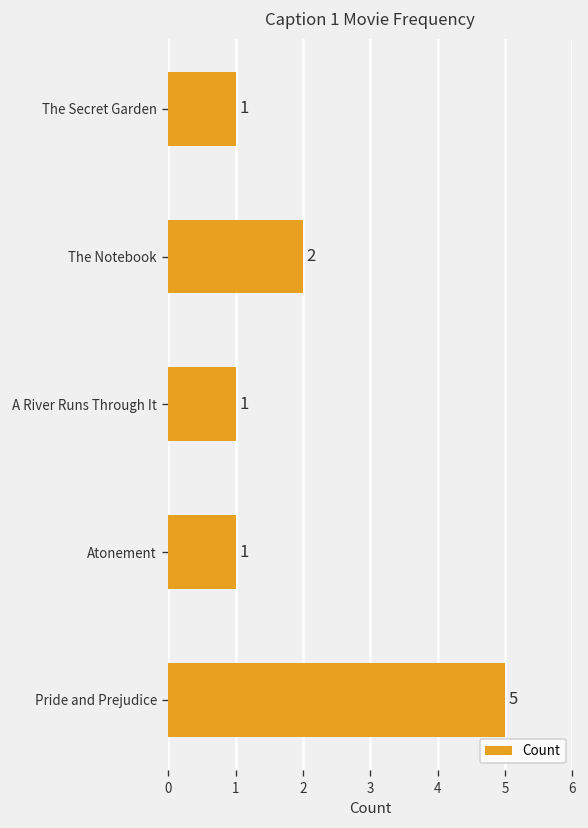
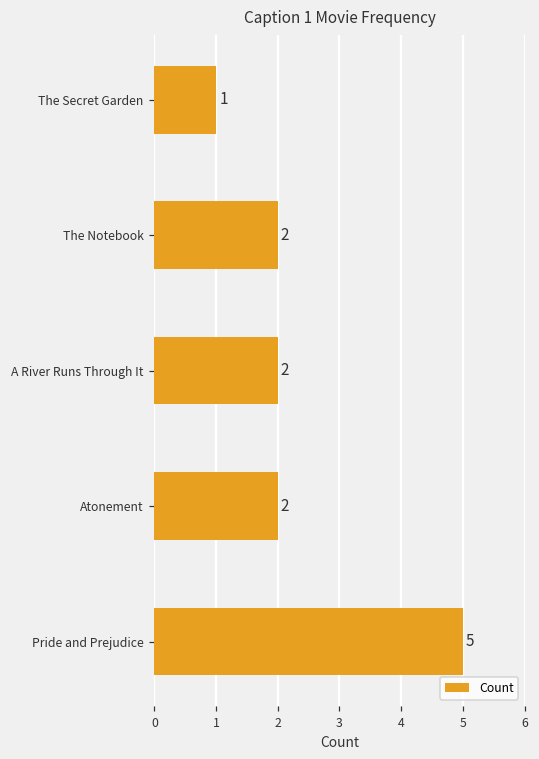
  {
    "The Secret Garden": 1,
    "The Notebook": 2,
-   "A River Runs Through It": 1,
-   "Atonement": 1,
+   "A River Runs Through It": 2,
+   "Atonement": 2,
    "Pride and Prejudice": 5
  }
